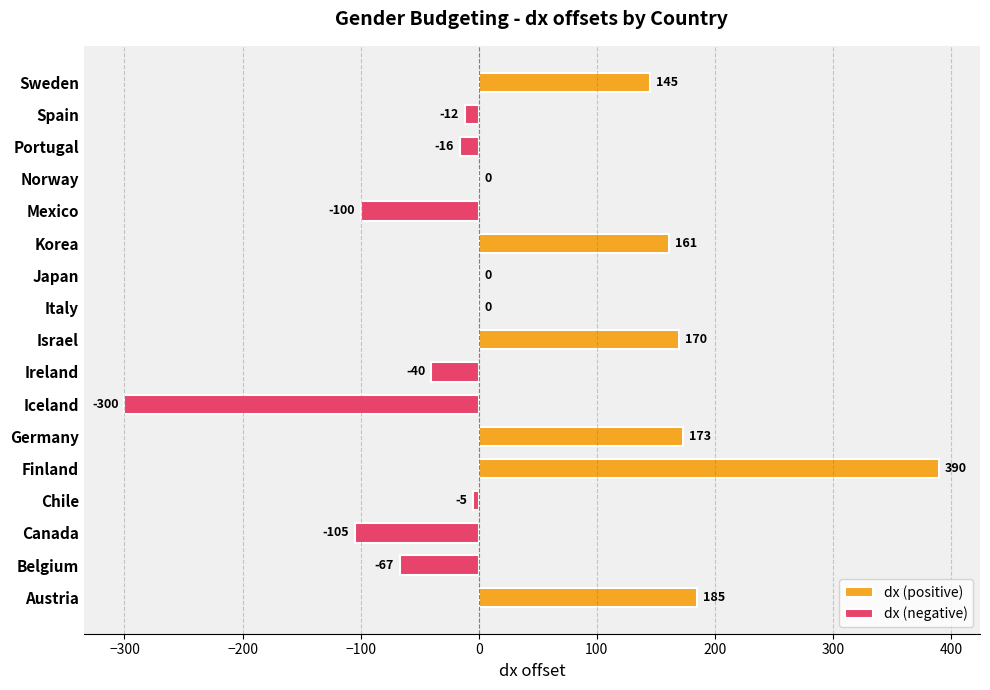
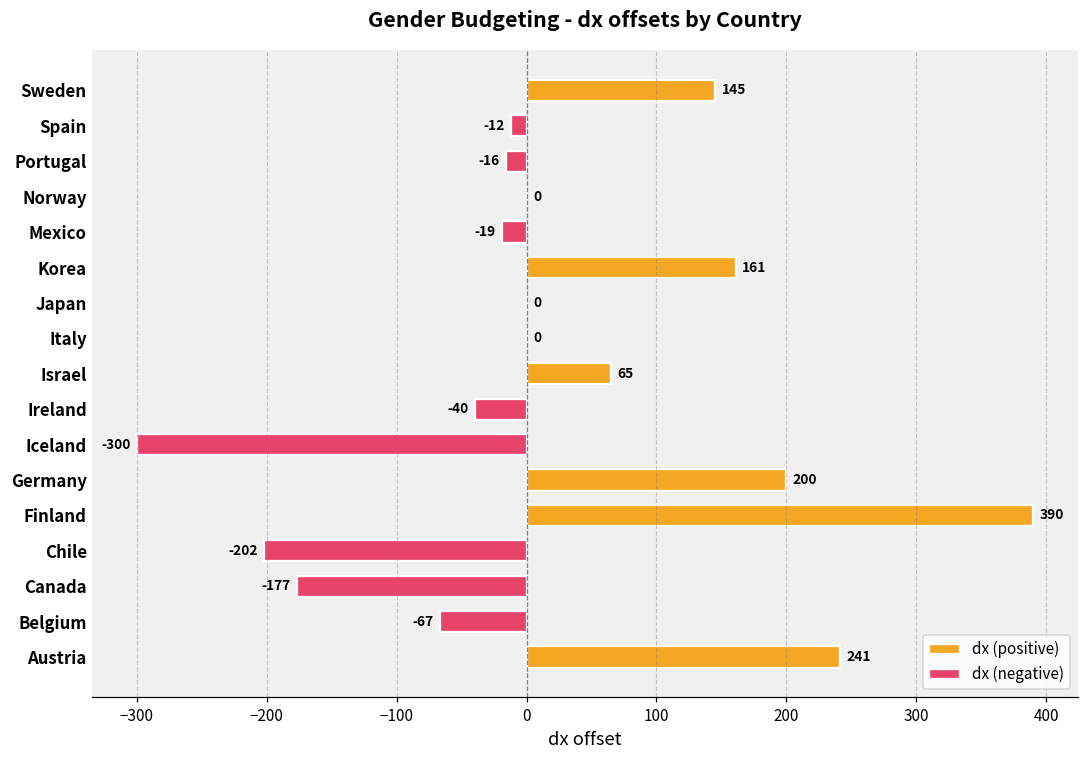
  {
    "dx (positive)": {
      "Sweden": 145,
      "Norway": 0,
      "Korea": 161,
      "Japan": 0,
      "Italy": 0,
-     "Israel": 170,
-     "Germany": 173,
+     "Israel": 65,
+     "Germany": 200,
      "Finland": 390,
-     "Austria": 185
+     "Austria": 241
    },
    "dx (negative)": {
      "Spain": -12,
      "Portugal": -16,
-     "Mexico": -100,
+     "Mexico": -19,
      "Ireland": -40,
      "Iceland": -300,
-     "Chile": -5,
-     "Canada": -105,
+     "Chile": -202,
+     "Canada": -177,
      "Belgium": -67
    }
  }
